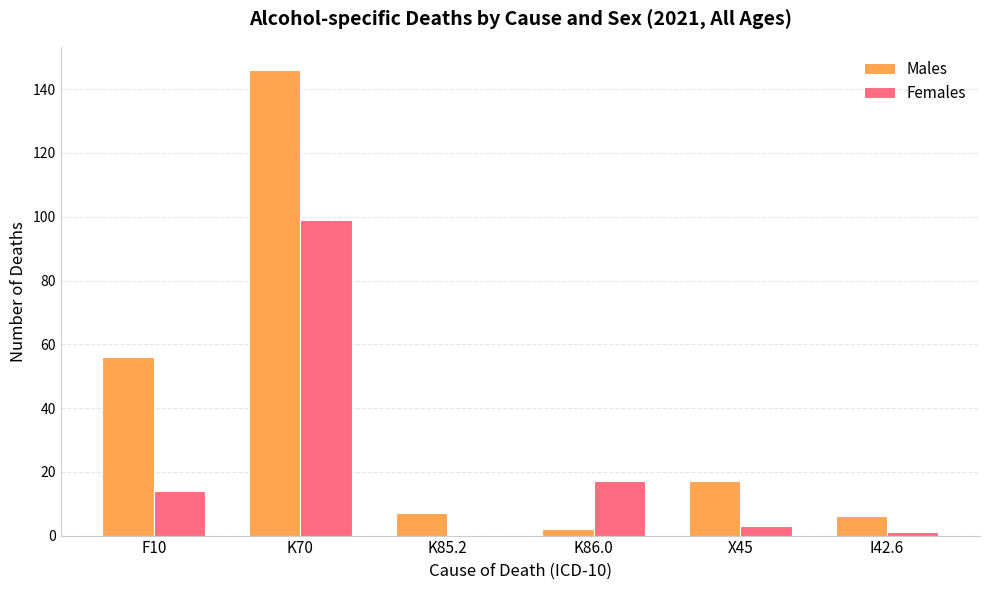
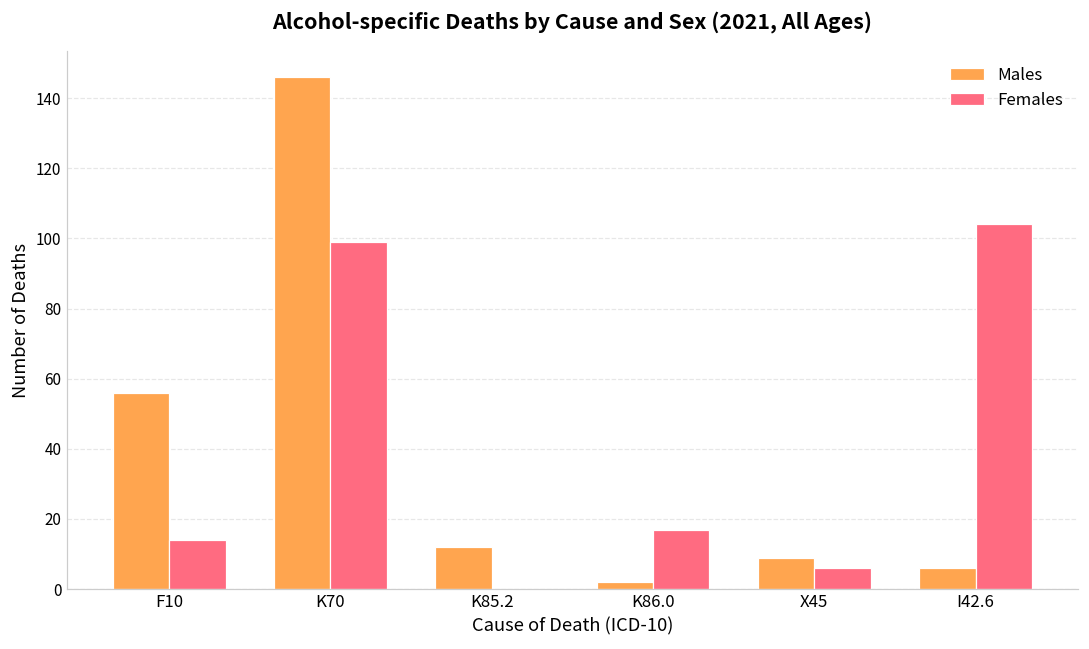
  {
    "Males": {
      "F10": 56,
      "K70": 146,
-     "K85.2": 7,
+     "K85.2": 12,
      "K86.0": 2,
-     "X45": 17,
+     "X45": 9,
      "I42.6": 6
    },
    "Females": {
      "F10": 14,
      "K70": 99,
      "K85.2": 0,
      "K86.0": 17,
-     "X45": 3,
-     "I42.6": 1
+     "X45": 6,
+     "I42.6": 104
    }
  }
